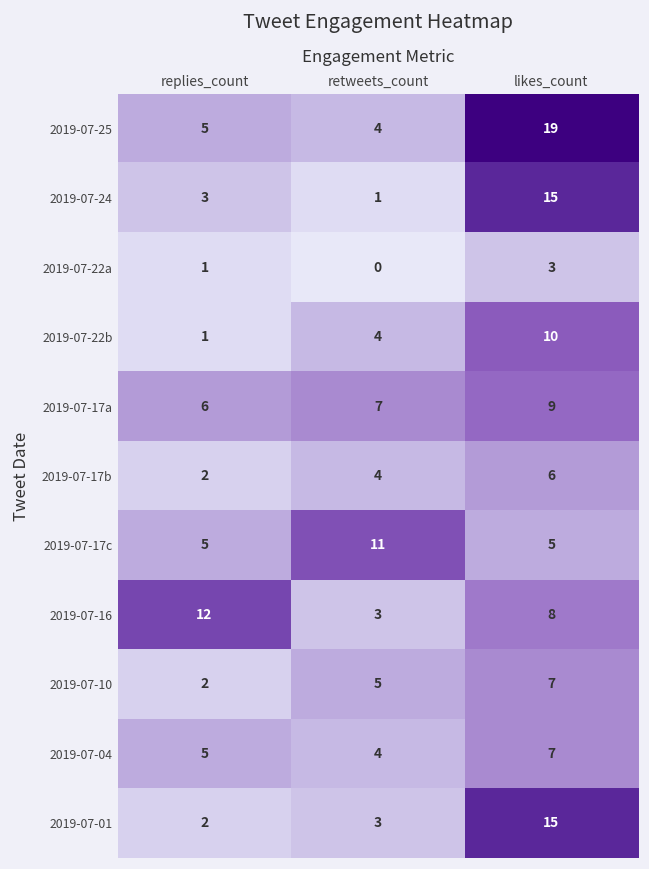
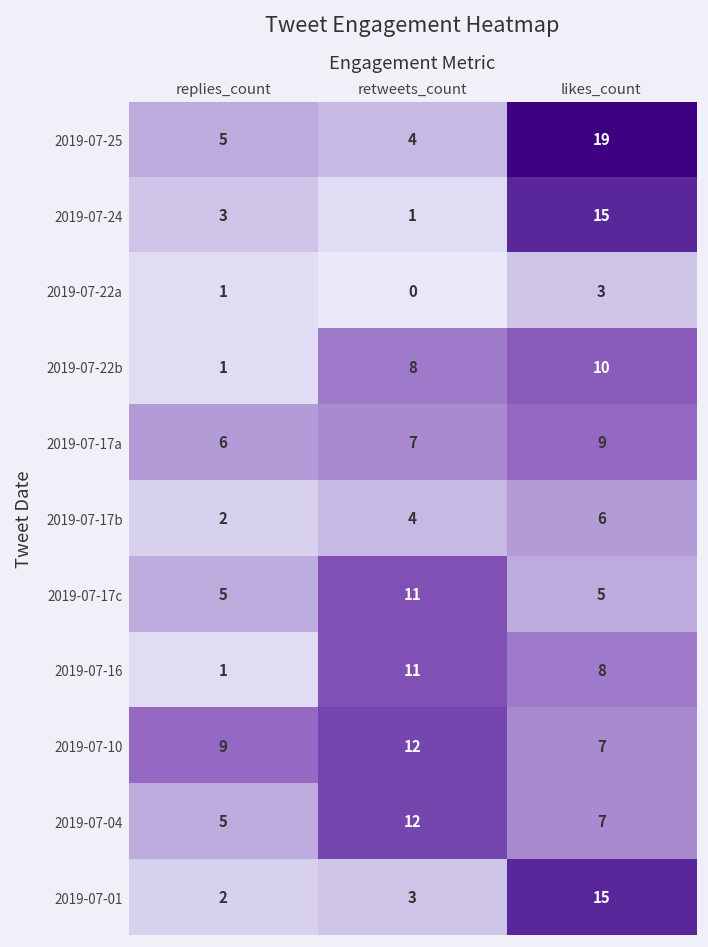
  {
    "2019-07-25": {
      "replies_count": 5,
      "retweets_count": 4,
      "likes_count": 19
    },
    "2019-07-24": {
      "replies_count": 3,
      "retweets_count": 1,
      "likes_count": 15
    },
    "2019-07-22a": {
      "replies_count": 1,
      "retweets_count": 0,
      "likes_count": 3
    },
    "2019-07-22b": {
      "replies_count": 1,
-     "retweets_count": 4,
+     "retweets_count": 8,
      "likes_count": 10
    },
    "2019-07-17a": {
      "replies_count": 6,
      "retweets_count": 7,
      "likes_count": 9
    },
    "2019-07-17b": {
      "replies_count": 2,
      "retweets_count": 4,
      "likes_count": 6
    },
    "2019-07-17c": {
      "replies_count": 5,
      "retweets_count": 11,
      "likes_count": 5
    },
    "2019-07-16": {
-     "replies_count": 12,
-     "retweets_count": 3,
+     "replies_count": 1,
+     "retweets_count": 11,
      "likes_count": 8
    },
    "2019-07-10": {
-     "replies_count": 2,
-     "retweets_count": 5,
+     "replies_count": 9,
+     "retweets_count": 12,
      "likes_count": 7
    },
    "2019-07-04": {
      "replies_count": 5,
-     "retweets_count": 4,
+     "retweets_count": 12,
      "likes_count": 7
    },
    "2019-07-01": {
      "replies_count": 2,
      "retweets_count": 3,
      "likes_count": 15
    }
  }
